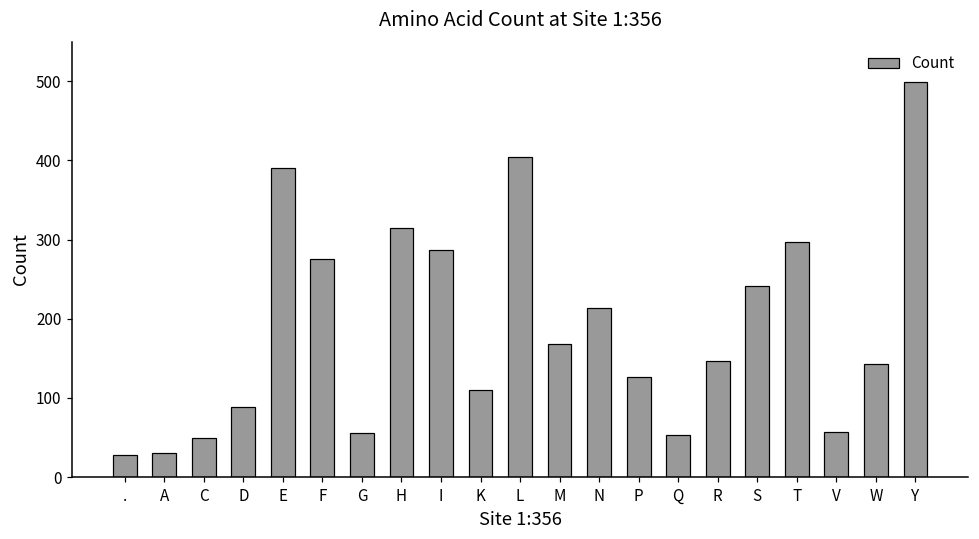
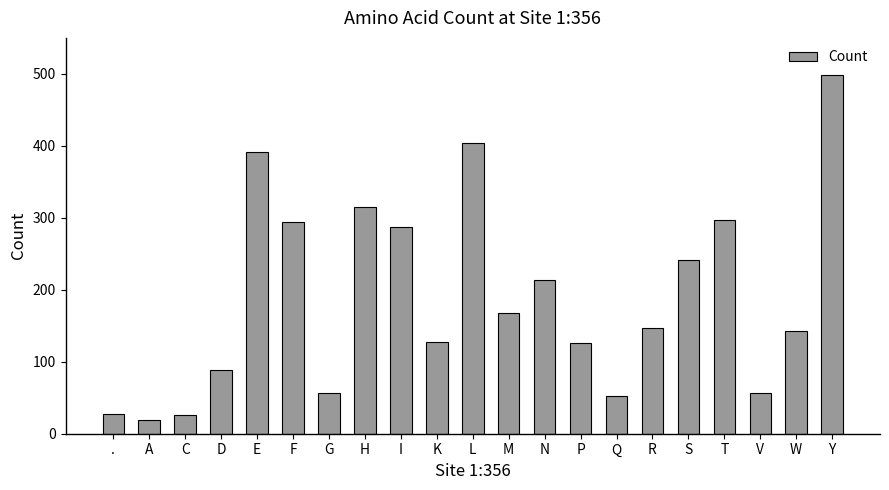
  {
    ".": 30,
-   "A": 30,
-   "C": 50,
+   "A": 20,
+   "C": 30,
    "D": 90,
    "E": 390,
-   "F": 280,
+   "F": 290,
    "G": 60,
    "H": 320,
    "I": 290,
-   "K": 110,
+   "K": 130,
    "L": 400,
    "M": 170,
    "N": 210,
    "P": 130,
    "Q": 50,
    "R": 150,
    "S": 240,
    "T": 300,
    "V": 60,
    "W": 140,
    "Y": 500
  }
